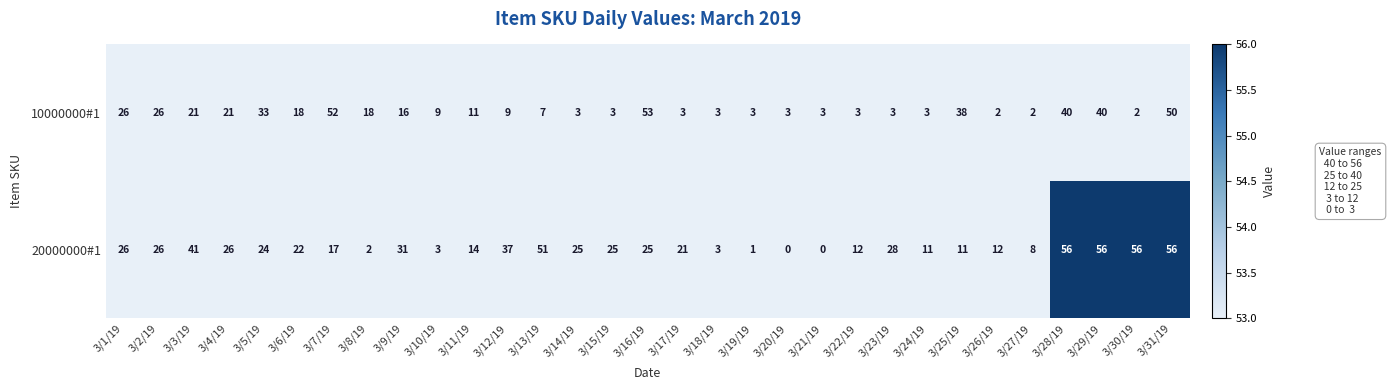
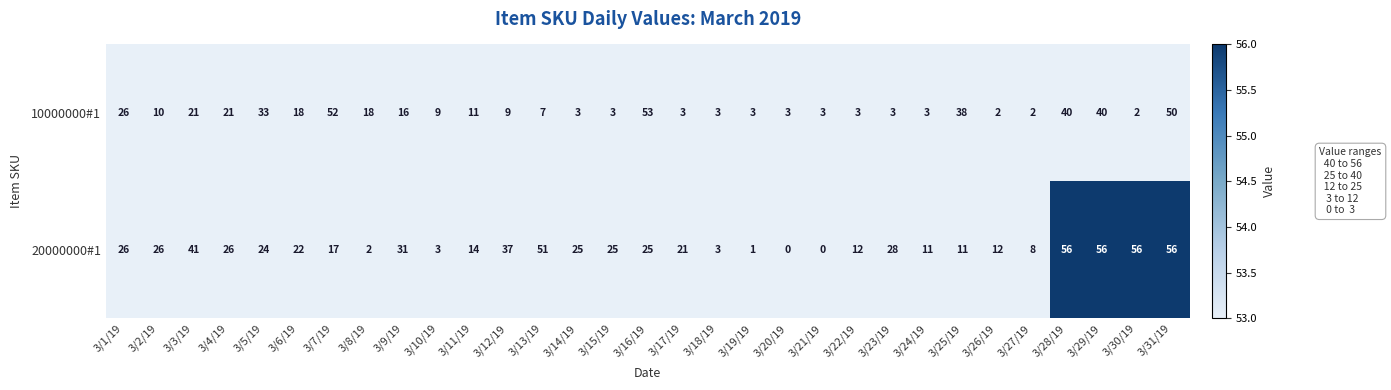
  {
    "10000000#1": {
      "3/1/19": 26,
-     "3/2/19": 26,
+     "3/2/19": 10,
      "3/3/19": 21,
      "3/4/19": 21,
      "3/5/19": 33,
      "3/6/19": 18,
      "3/7/19": 52,
      "3/8/19": 18,
      "3/9/19": 16,
      "3/10/19": 9,
      "3/11/19": 11,
      "3/12/19": 9,
      "3/13/19": 7,
      "3/14/19": 3,
      "3/15/19": 3,
      "3/16/19": 53,
      "3/17/19": 3,
      "3/18/19": 3,
      "3/19/19": 3,
      "3/20/19": 3,
      "3/21/19": 3,
      "3/22/19": 3,
      "3/23/19": 3,
      "3/24/19": 3,
      "3/25/19": 38,
      "3/26/19": 2,
      "3/27/19": 2,
      "3/28/19": 40,
      "3/29/19": 40,
      "3/30/19": 2,
      "3/31/19": 50
    },
    "20000000#1": {
      "3/1/19": 26,
      "3/2/19": 26,
      "3/3/19": 41,
      "3/4/19": 26,
      "3/5/19": 24,
      "3/6/19": 22,
      "3/7/19": 17,
      "3/8/19": 2,
      "3/9/19": 31,
      "3/10/19": 3,
      "3/11/19": 14,
      "3/12/19": 37,
      "3/13/19": 51,
      "3/14/19": 25,
      "3/15/19": 25,
      "3/16/19": 25,
      "3/17/19": 21,
      "3/18/19": 3,
      "3/19/19": 1,
      "3/20/19": 0,
      "3/21/19": 0,
      "3/22/19": 12,
      "3/23/19": 28,
      "3/24/19": 11,
      "3/25/19": 11,
      "3/26/19": 12,
      "3/27/19": 8,
      "3/28/19": 56,
      "3/29/19": 56,
      "3/30/19": 56,
      "3/31/19": 56
    }
  }
